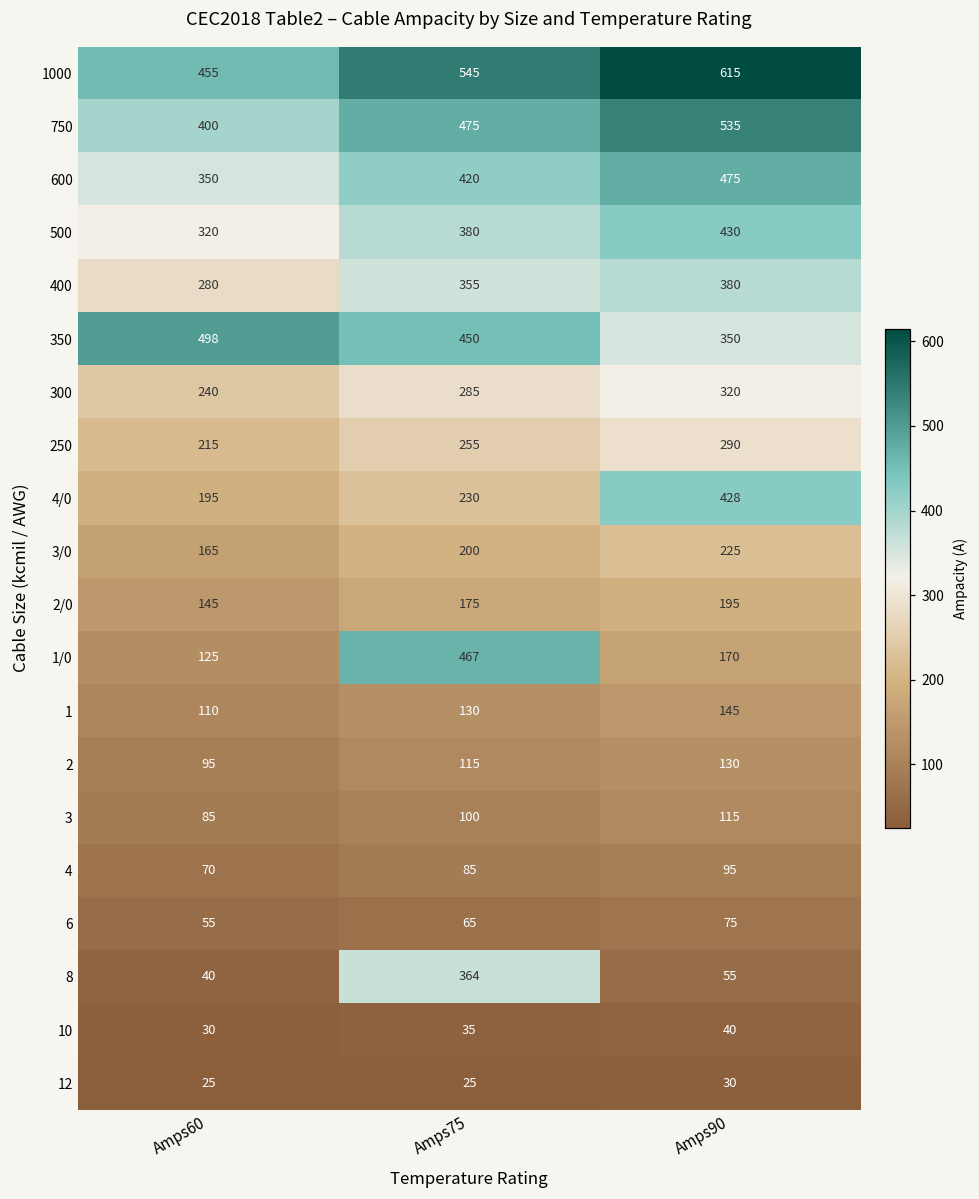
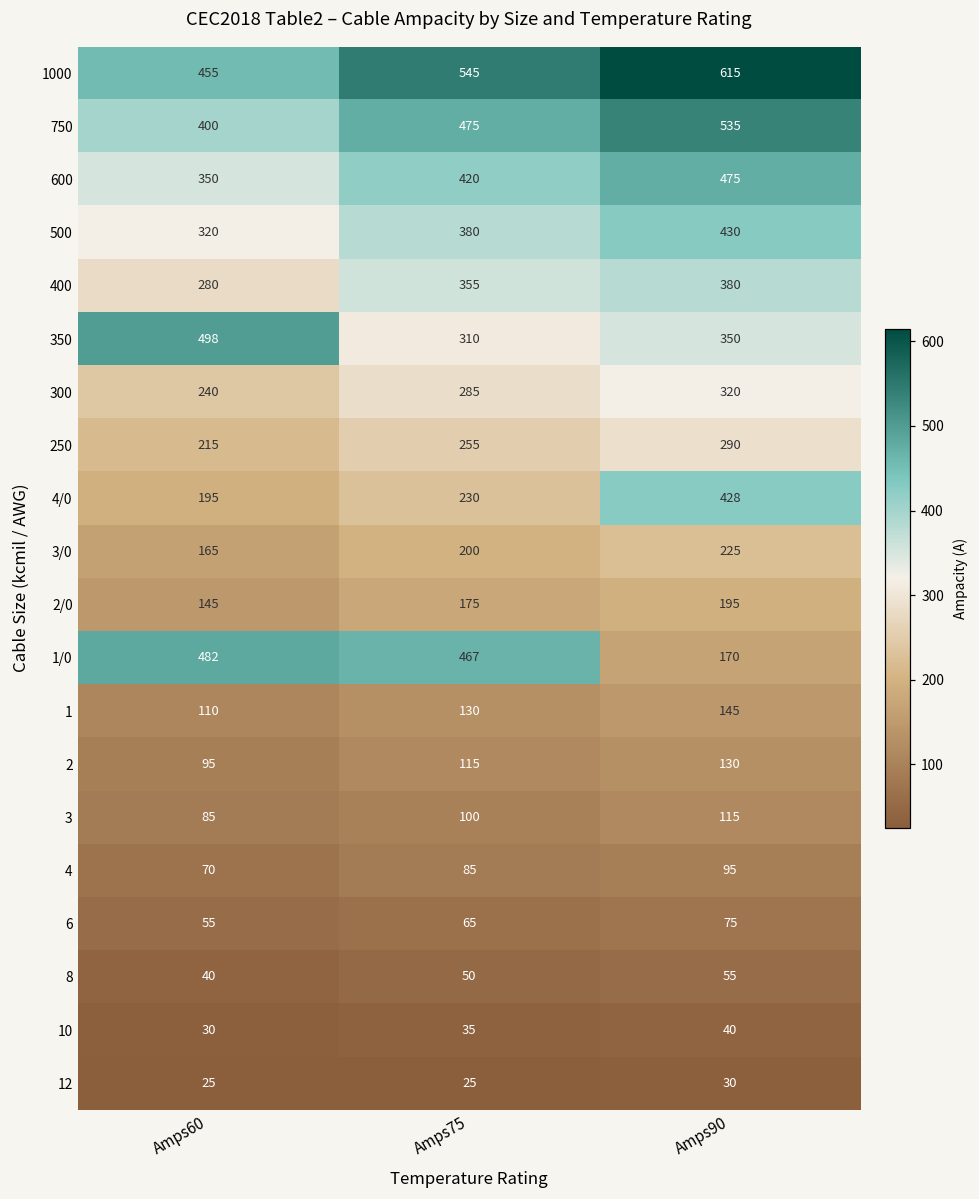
  {
    "1000": {
      "Amps60": 455,
      "Amps75": 545,
      "Amps90": 615
    },
    "750": {
      "Amps60": 400,
      "Amps75": 475,
      "Amps90": 535
    },
    "600": {
      "Amps60": 350,
      "Amps75": 420,
      "Amps90": 475
    },
    "500": {
      "Amps60": 320,
      "Amps75": 380,
      "Amps90": 430
    },
    "400": {
      "Amps60": 280,
      "Amps75": 355,
      "Amps90": 380
    },
    "350": {
      "Amps60": 498,
-     "Amps75": 450,
+     "Amps75": 310,
      "Amps90": 350
    },
    "300": {
      "Amps60": 240,
      "Amps75": 285,
      "Amps90": 320
    },
    "250": {
      "Amps60": 215,
      "Amps75": 255,
      "Amps90": 290
    },
    "4/0": {
      "Amps60": 195,
      "Amps75": 230,
      "Amps90": 428
    },
    "3/0": {
      "Amps60": 165,
      "Amps75": 200,
      "Amps90": 225
    },
    "2/0": {
      "Amps60": 145,
      "Amps75": 175,
      "Amps90": 195
    },
    "1/0": {
-     "Amps60": 125,
+     "Amps60": 482,
      "Amps75": 467,
      "Amps90": 170
    },
    "1": {
      "Amps60": 110,
      "Amps75": 130,
      "Amps90": 145
    },
    "2": {
      "Amps60": 95,
      "Amps75": 115,
      "Amps90": 130
    },
    "3": {
      "Amps60": 85,
      "Amps75": 100,
      "Amps90": 115
    },
    "4": {
      "Amps60": 70,
      "Amps75": 85,
      "Amps90": 95
    },
    "6": {
      "Amps60": 55,
      "Amps75": 65,
      "Amps90": 75
    },
    "8": {
      "Amps60": 40,
-     "Amps75": 364,
+     "Amps75": 50,
      "Amps90": 55
    },
    "10": {
      "Amps60": 30,
      "Amps75": 35,
      "Amps90": 40
    },
    "12": {
      "Amps60": 25,
      "Amps75": 25,
      "Amps90": 30
    }
  }
